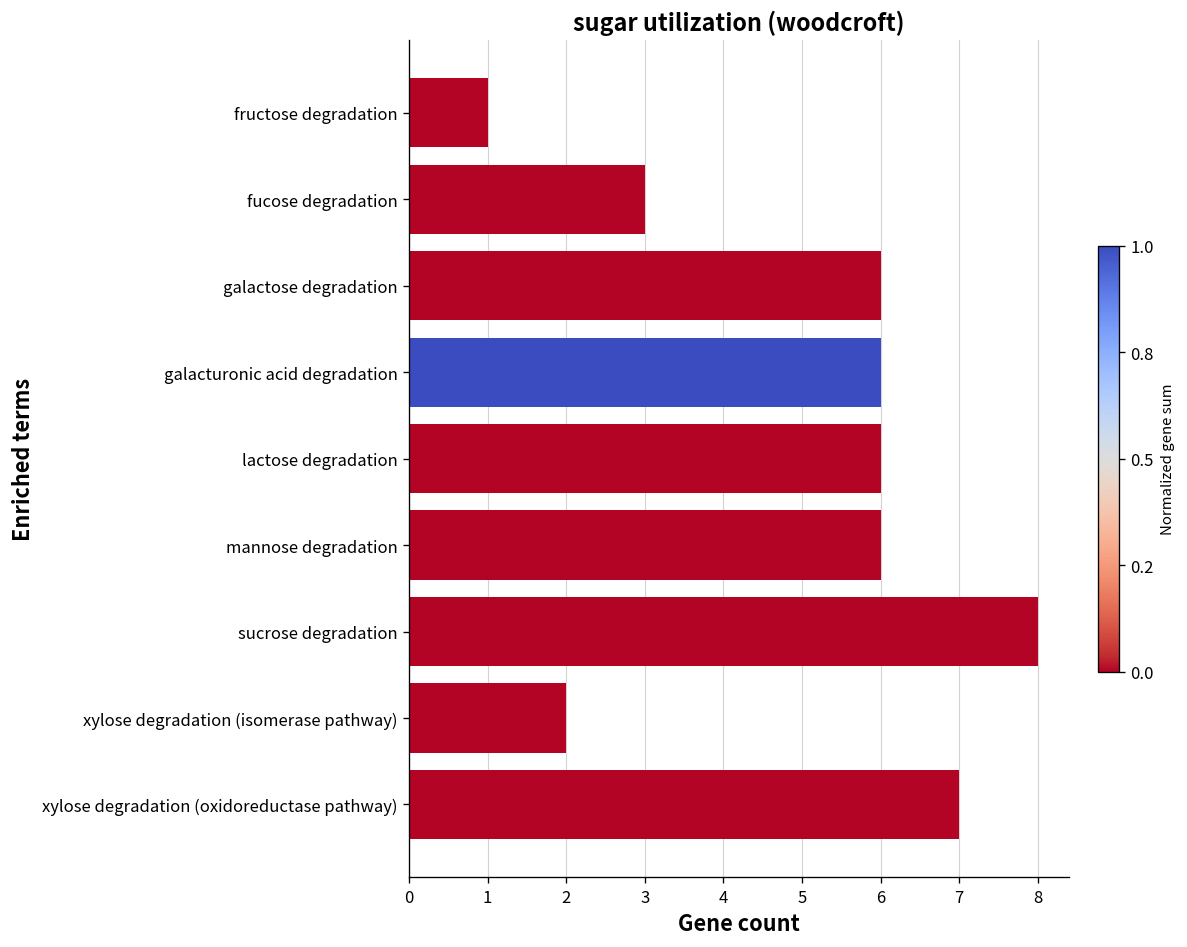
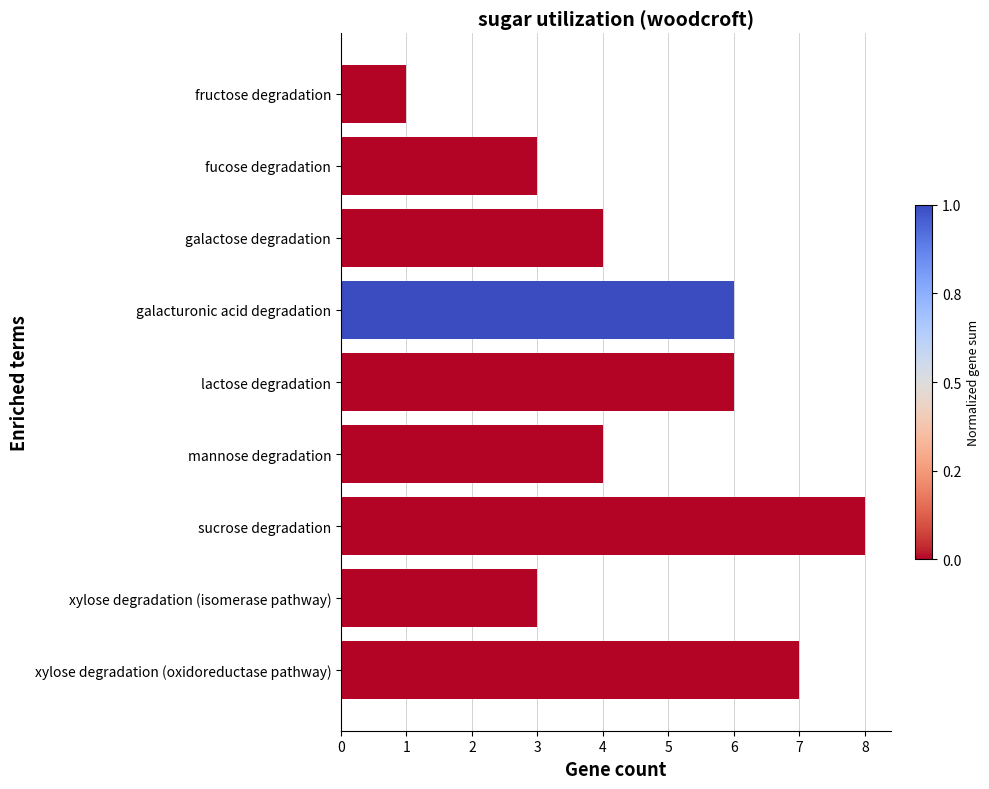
  {
    "fructose degradation": 1,
    "fucose degradation": 3,
-   "galactose degradation": 6,
+   "galactose degradation": 4,
    "galacturonic acid degradation": 6,
    "lactose degradation": 6,
-   "mannose degradation": 6,
+   "mannose degradation": 4,
    "sucrose degradation": 8,
-   "xylose degradation (isomerase pathway)": 2,
+   "xylose degradation (isomerase pathway)": 3,
    "xylose degradation (oxidoreductase pathway)": 7
  }
